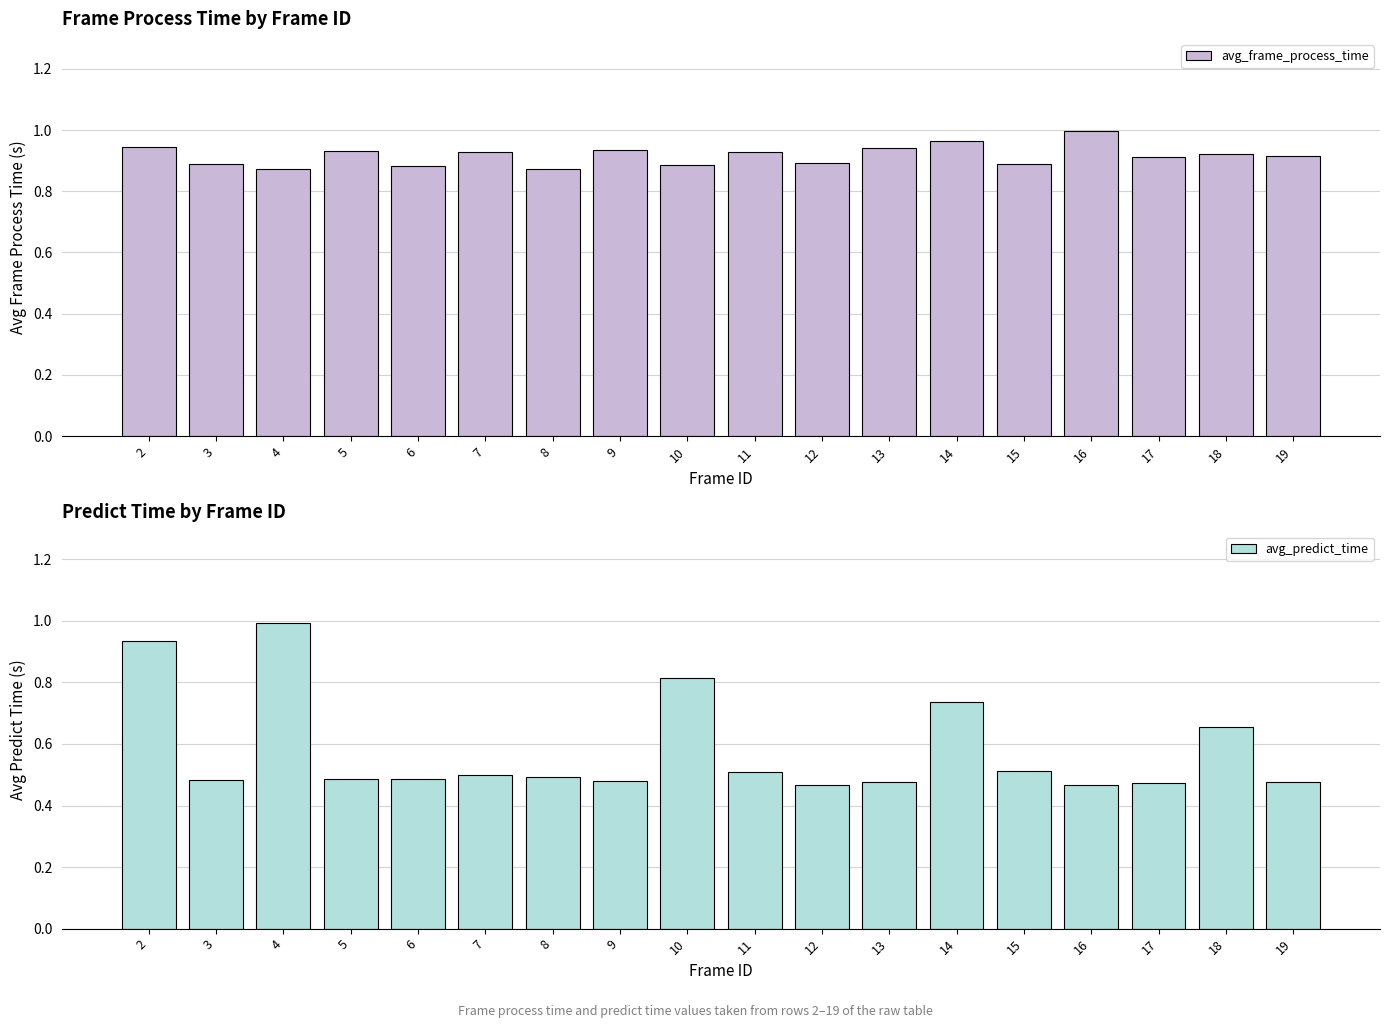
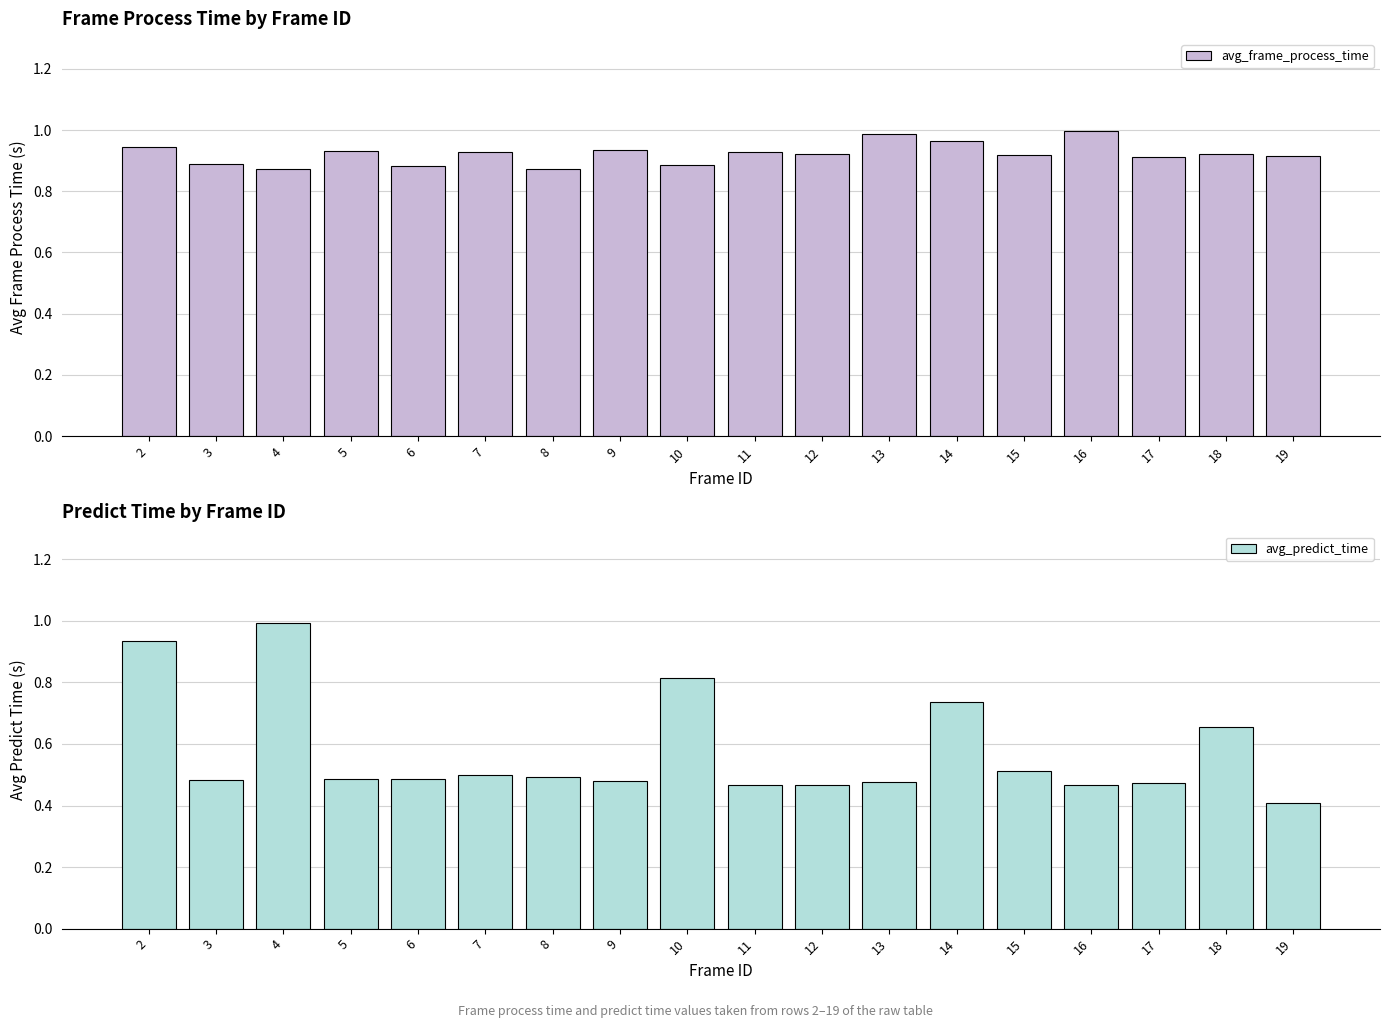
  {
    "Frame Process Time by Frame ID": {
      "2": 0.95,
      "3": 0.89,
      "4": 0.87,
      "5": 0.93,
      "6": 0.88,
      "7": 0.93,
      "8": 0.87,
      "9": 0.93,
      "10": 0.89,
      "11": 0.93,
-     "12": 0.89,
-     "13": 0.94,
+     "12": 0.92,
+     "13": 0.99,
      "14": 0.97,
-     "15": 0.89,
+     "15": 0.92,
      "16": 1.00,
      "17": 0.91,
      "18": 0.92,
      "19": 0.91
    },
    "Predict Time by Frame ID": {
      "2": 0.94,
      "3": 0.48,
      "4": 0.99,
      "5": 0.48,
      "6": 0.49,
      "7": 0.50,
      "8": 0.49,
      "9": 0.48,
      "10": 0.82,
-     "11": 0.51,
+     "11": 0.47,
      "12": 0.47,
      "13": 0.48,
      "14": 0.74,
      "15": 0.51,
      "16": 0.47,
      "17": 0.47,
      "18": 0.65,
-     "19": 0.48
+     "19": 0.41
    }
  }
